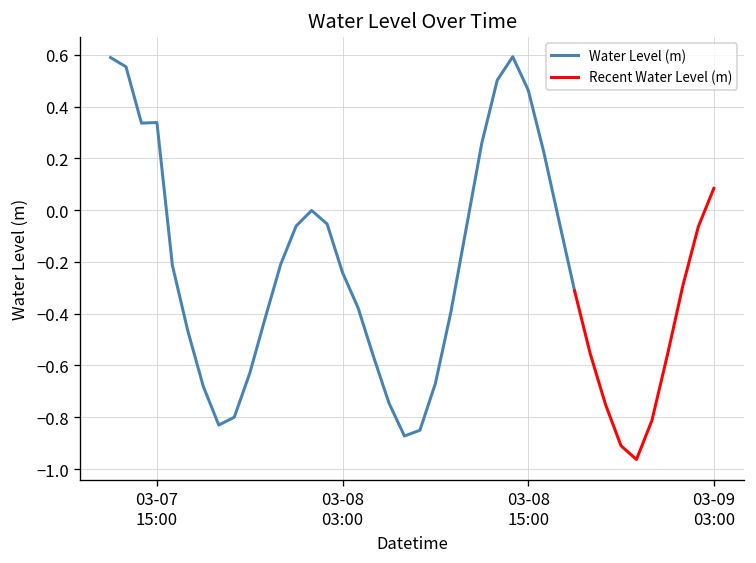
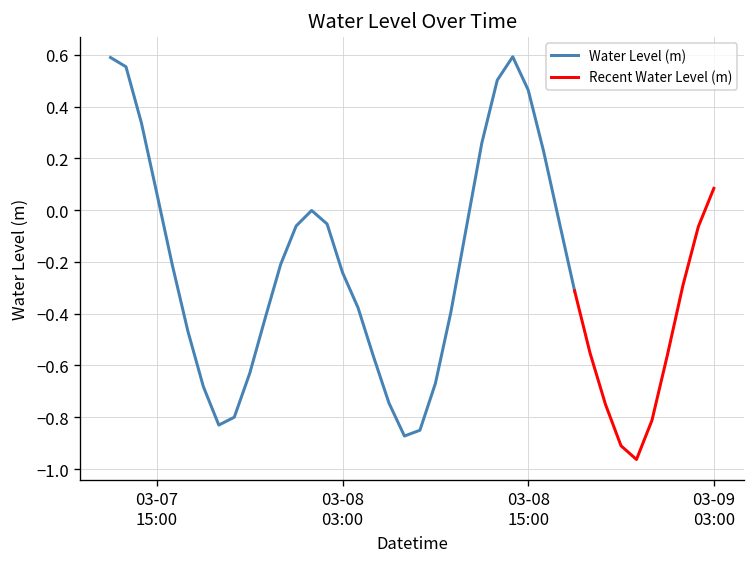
  {
    "Water Level (m)": {
-     "03-07 15:00": 0.34,
+     "03-07 15:00": 0.06,
      "03-08 03:00": -0.24,
      "03-08 15:00": 0.46
    },
    "Recent Water Level (m)": {
      "03-09 03:00": 0.08
    }
  }
